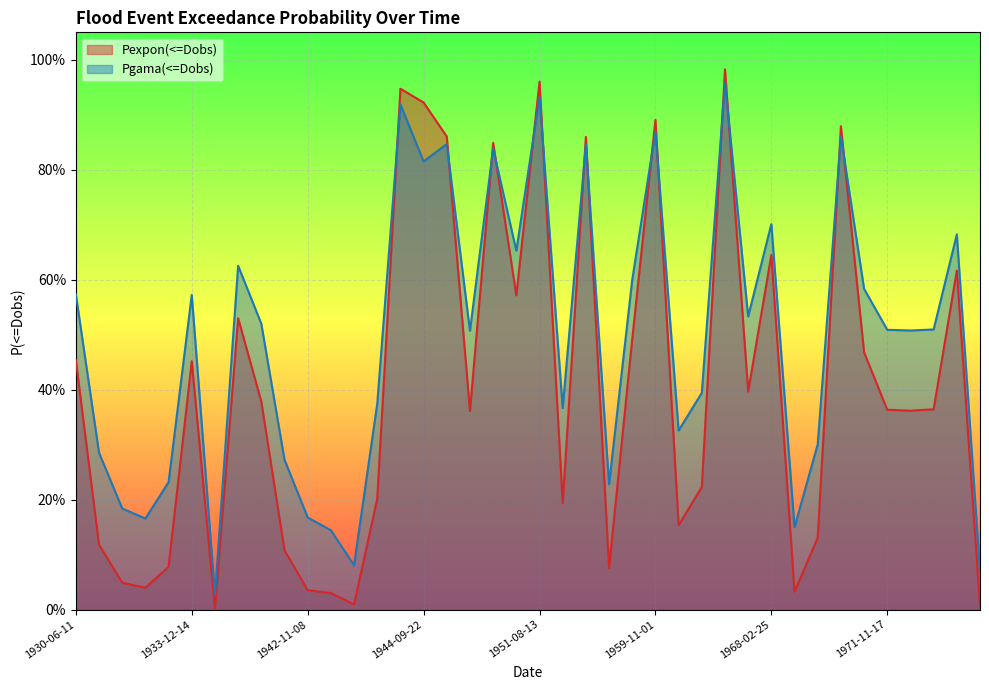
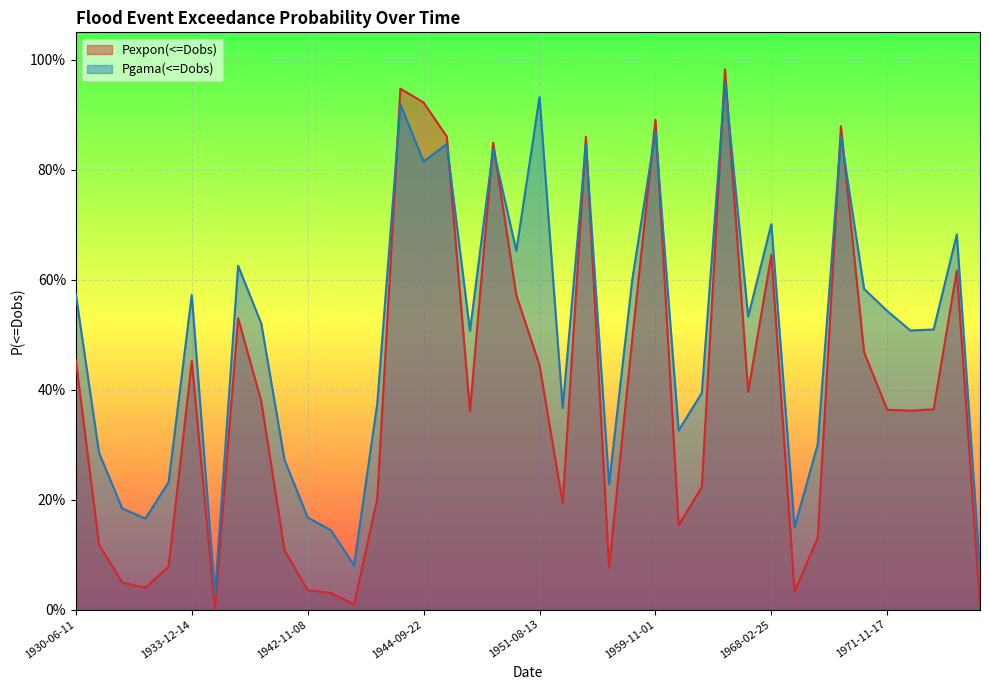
  {
    "Pexpon(<=Dobs)": {
      "1930-06-11": "45%",
      "1933-12-14": "45%",
      "1942-11-08": "4%",
      "1944-09-22": "92%",
-     "1951-08-13": "96%",
+     "1951-08-13": "44%",
      "1959-11-01": "89%",
      "1968-02-25": "65%",
      "1971-11-17": "36%"
    },
    "Pgama(<=Dobs)": {
      "1930-06-11": "57%",
      "1933-12-14": "57%",
      "1942-11-08": "17%",
      "1944-09-22": "82%",
      "1951-08-13": "93%",
      "1959-11-01": "87%",
      "1968-02-25": "70%",
-     "1971-11-17": "51%"
+     "1971-11-17": "54%"
    }
  }
